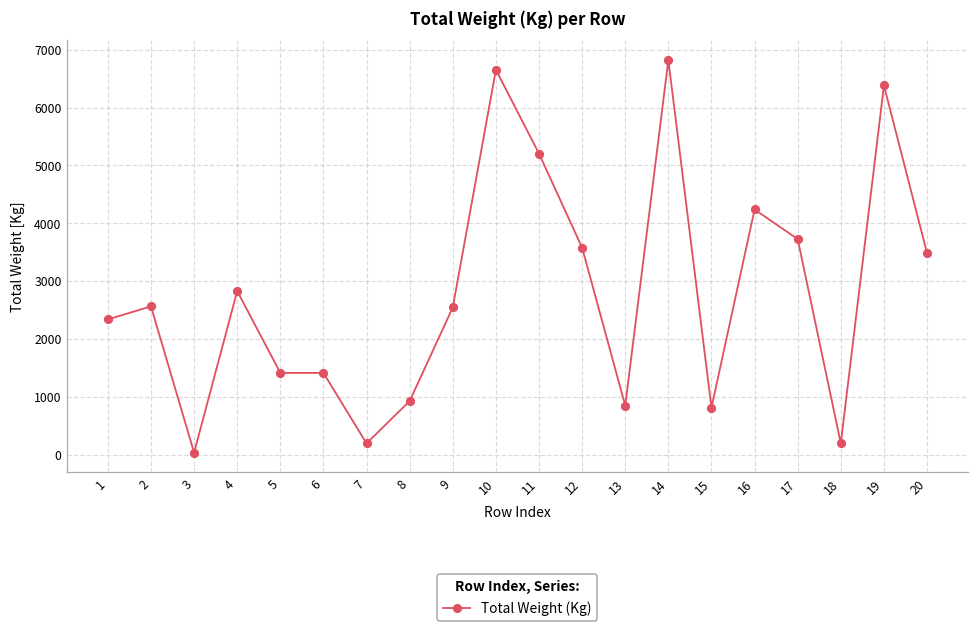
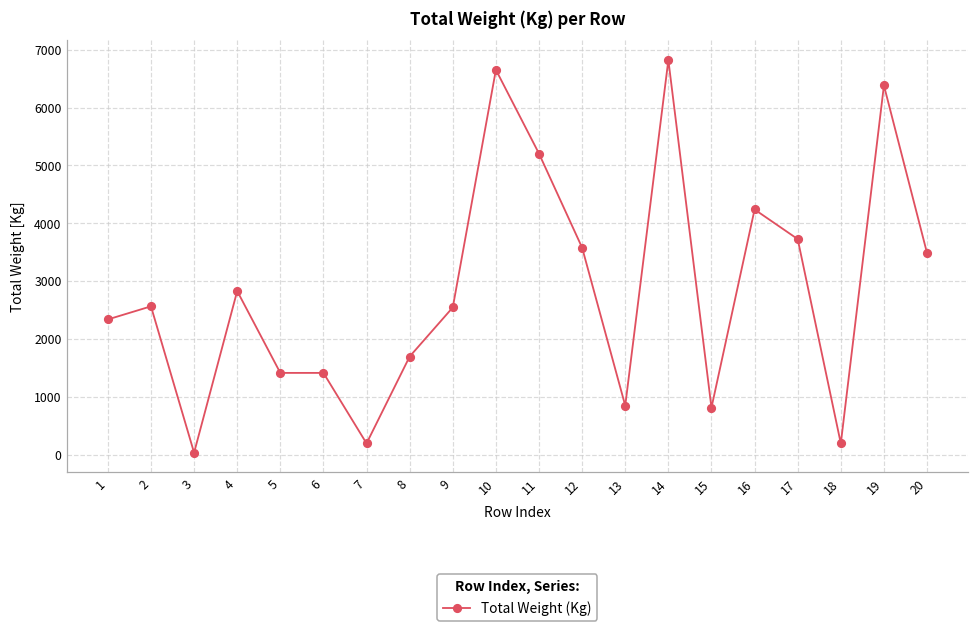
  {
    "1": 2300,
    "2": 2600,
    "3": 0,
    "4": 2800,
    "5": 1400,
    "6": 1400,
    "7": 200,
-   "8": 900,
+   "8": 1700,
    "9": 2500,
    "10": 6700,
    "11": 5200,
    "12": 3600,
    "13": 800,
    "14": 6800,
    "15": 800,
    "16": 4200,
    "17": 3700,
    "18": 200,
    "19": 6400,
    "20": 3500
  }
